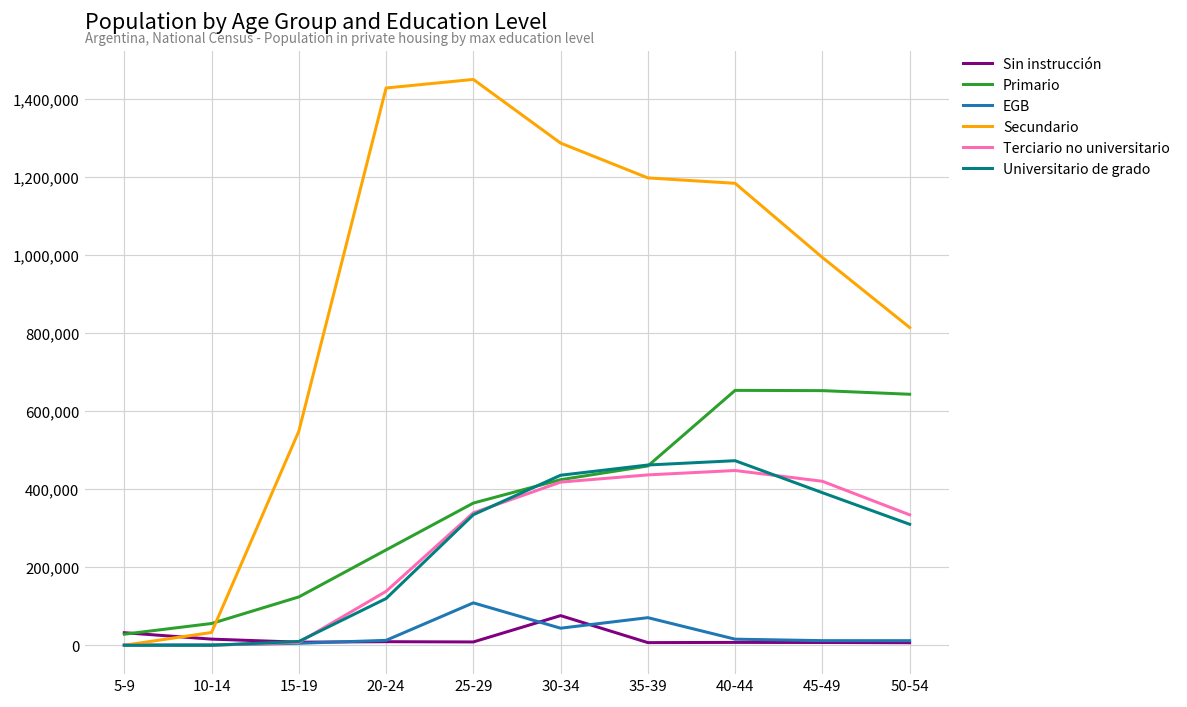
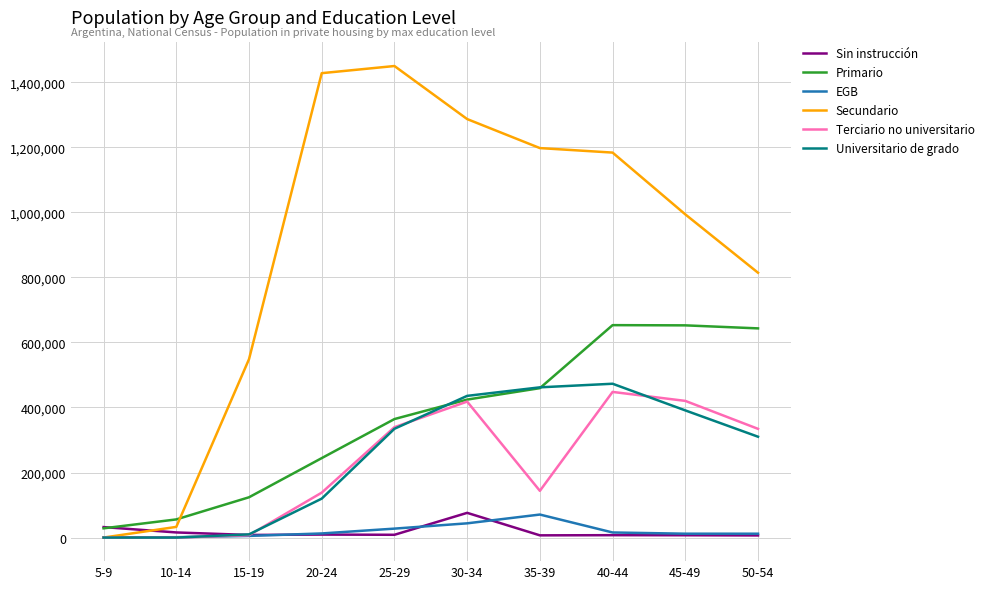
  {
    "Sin instrucción": {
      "10-14": "20,000",
      "25-29": "10,000",
      "30-34": "80,000",
      "35-39": "10,000",
      "40-44": "10,000"
    },
    "Primario": {
      "10-14": "60,000",
      "15-19": "120,000",
      "20-24": "240,000",
      "25-29": "360,000",
      "40-44": "650,000",
      "45-49": "650,000",
      "50-54": "640,000"
    },
    "EGB": {
-     "25-29": "110,000",
+     "25-29": "30,000",
      "30-34": "40,000",
      "35-39": "70,000",
      "40-44": "20,000"
    },
    "Secundario": {
      "10-14": "30,000",
      "15-19": "550,000",
      "20-24": "1,430,000",
      "25-29": "1,450,000",
      "30-34": "1,290,000",
      "35-39": "1,200,000",
      "40-44": "1,180,000",
      "45-49": "990,000",
      "50-54": "810,000"
    },
    "Terciario no universitario": {
      "20-24": "140,000",
-     "35-39": "440,000",
+     "35-39": "140,000",
      "40-44": "450,000",
      "45-49": "420,000",
      "50-54": "330,000"
    },
    "Universitario de grado": {
      "20-24": "120,000",
      "30-34": "440,000",
      "40-44": "470,000",
      "45-49": "390,000",
      "50-54": "310,000"
    }
  }
